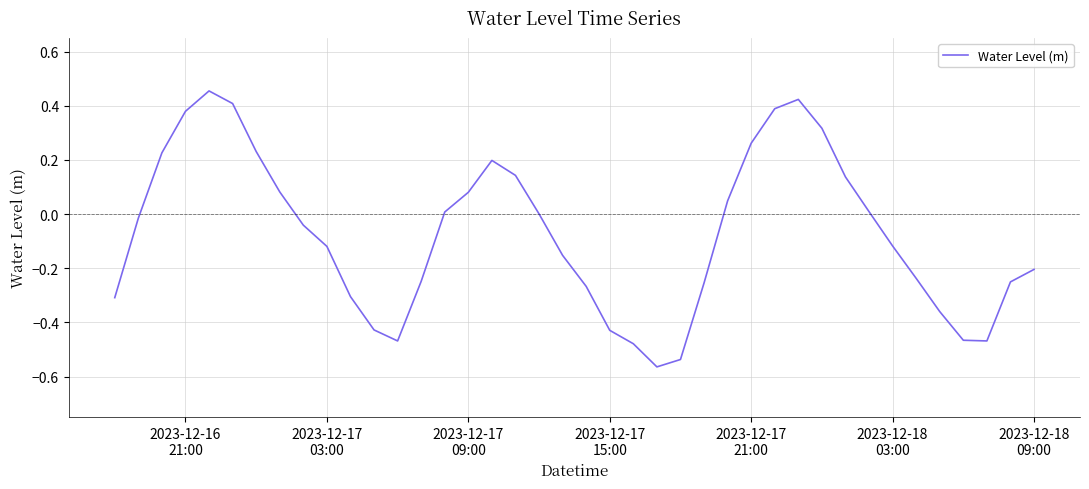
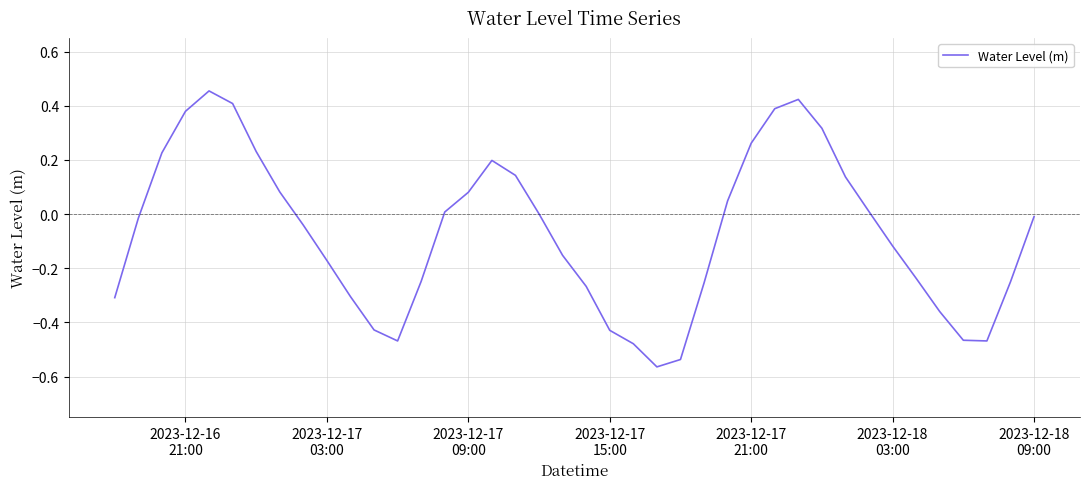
  {
    "2023-12-16 21:00": 0.38,
-   "2023-12-17 03:00": -0.12,
+   "2023-12-17 03:00": -0.17,
    "2023-12-17 09:00": 0.08,
    "2023-12-17 15:00": -0.43,
    "2023-12-17 21:00": 0.26,
    "2023-12-18 03:00": -0.12,
-   "2023-12-18 09:00": -0.20
+   "2023-12-18 09:00": -0.01
  }
